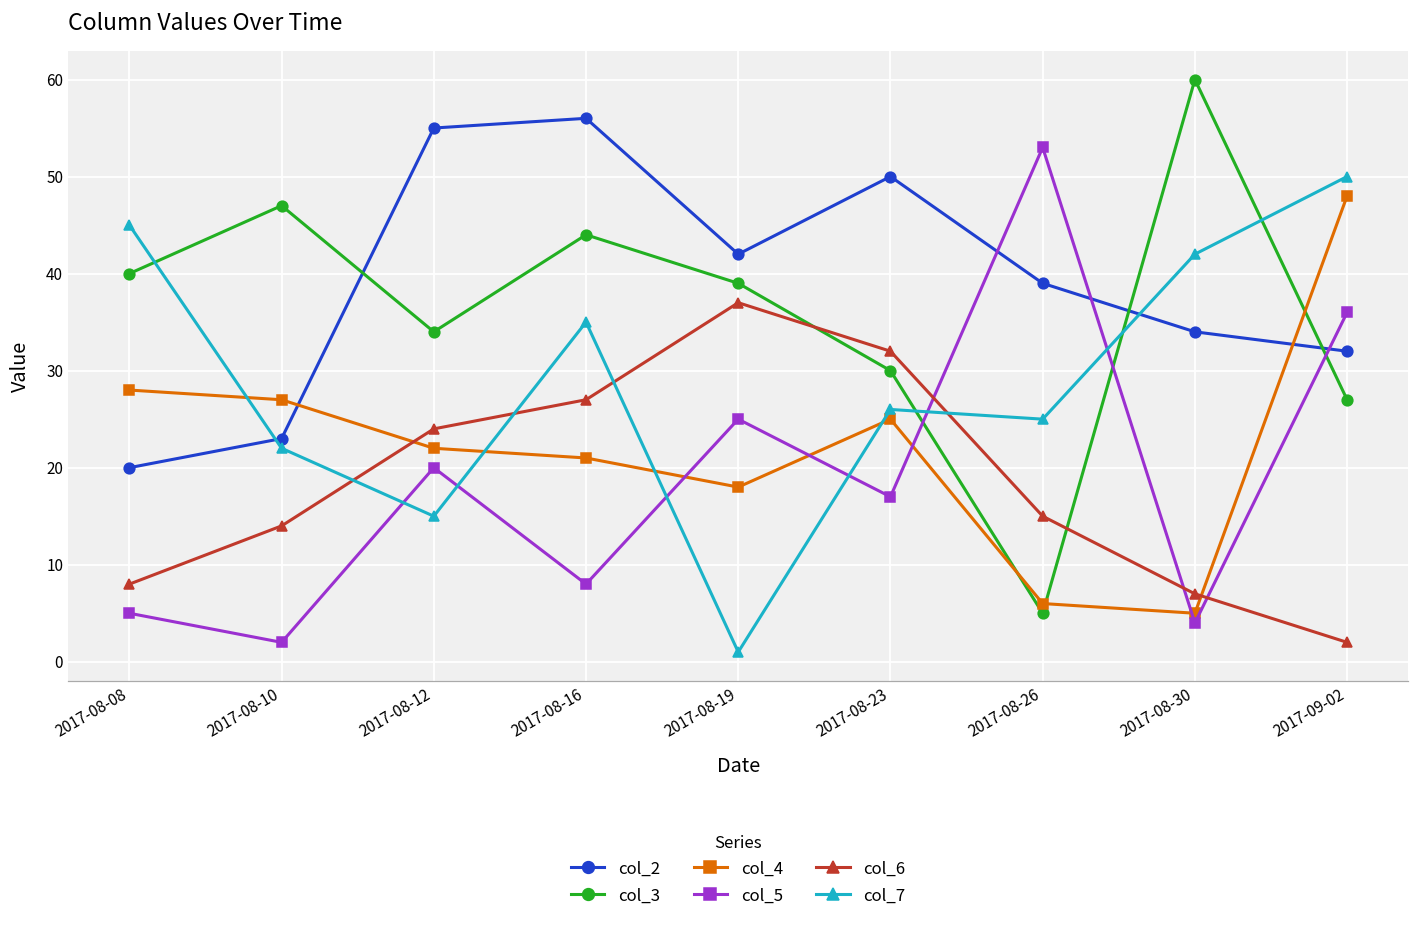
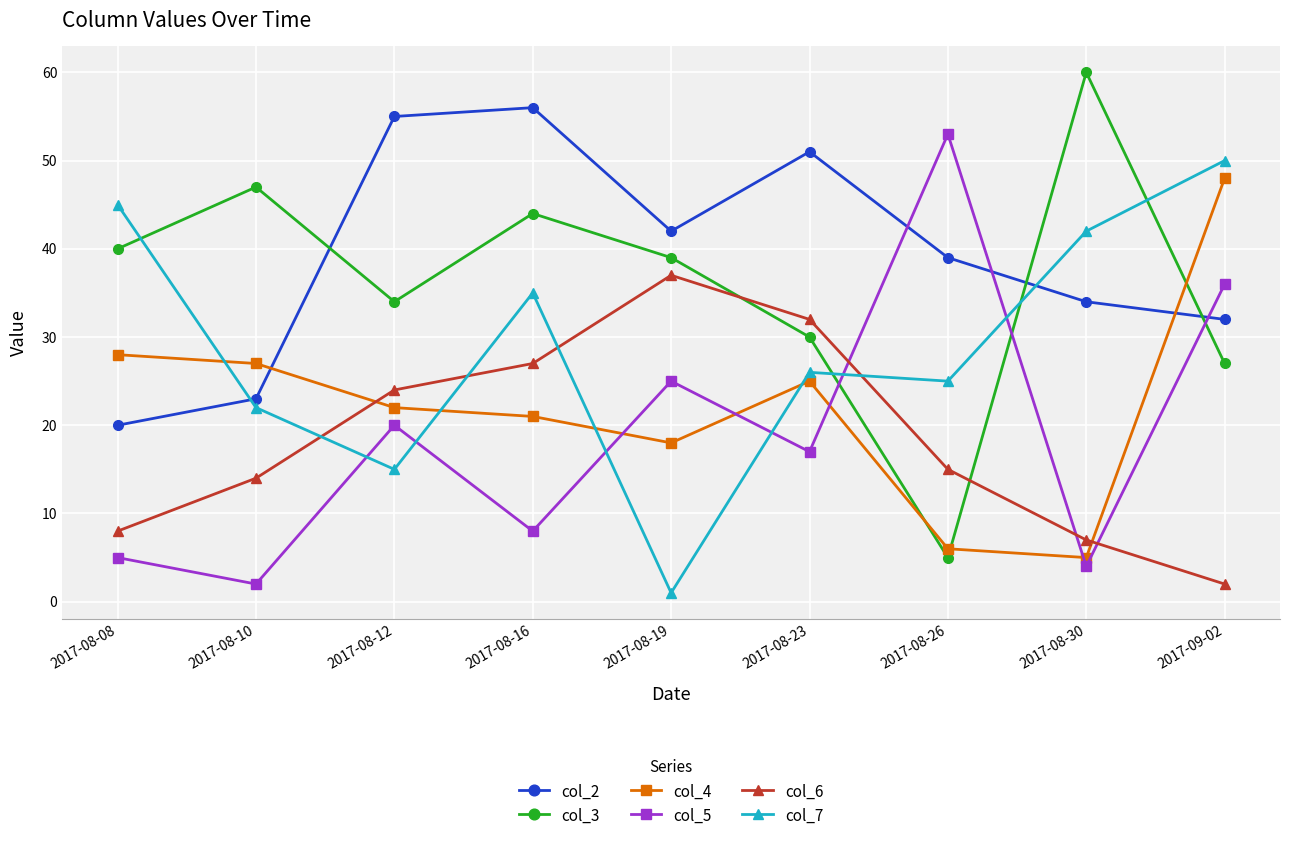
  {
    "col_2": {
      "2017-08-08": 20,
      "2017-08-10": 23,
      "2017-08-12": 55,
      "2017-08-16": 56,
      "2017-08-19": 42,
-     "2017-08-23": 50,
+     "2017-08-23": 51,
      "2017-08-26": 39,
      "2017-08-30": 34,
      "2017-09-02": 32
    },
    "col_3": {
      "2017-08-08": 40,
      "2017-08-10": 47,
      "2017-08-12": 34,
      "2017-08-16": 44,
      "2017-08-19": 39,
      "2017-08-23": 30,
      "2017-08-26": 5,
      "2017-08-30": 60,
      "2017-09-02": 27
    },
    "col_4": {
      "2017-08-08": 28,
      "2017-08-10": 27,
      "2017-08-12": 22,
      "2017-08-16": 21,
      "2017-08-19": 18,
      "2017-08-23": 25,
      "2017-08-26": 6,
      "2017-08-30": 5,
      "2017-09-02": 48
    },
    "col_5": {
      "2017-08-08": 5,
      "2017-08-10": 2,
      "2017-08-12": 20,
      "2017-08-16": 8,
      "2017-08-19": 25,
      "2017-08-23": 17,
      "2017-08-26": 53,
      "2017-08-30": 4,
      "2017-09-02": 36
    },
    "col_6": {
      "2017-08-08": 8,
      "2017-08-10": 14,
      "2017-08-12": 24,
      "2017-08-16": 27,
      "2017-08-19": 37,
      "2017-08-23": 32,
      "2017-08-26": 15,
      "2017-08-30": 7,
      "2017-09-02": 2
    },
    "col_7": {
      "2017-08-08": 45,
      "2017-08-10": 22,
      "2017-08-12": 15,
      "2017-08-16": 35,
      "2017-08-19": 1,
      "2017-08-23": 26,
      "2017-08-26": 25,
      "2017-08-30": 42,
      "2017-09-02": 50
    }
  }
